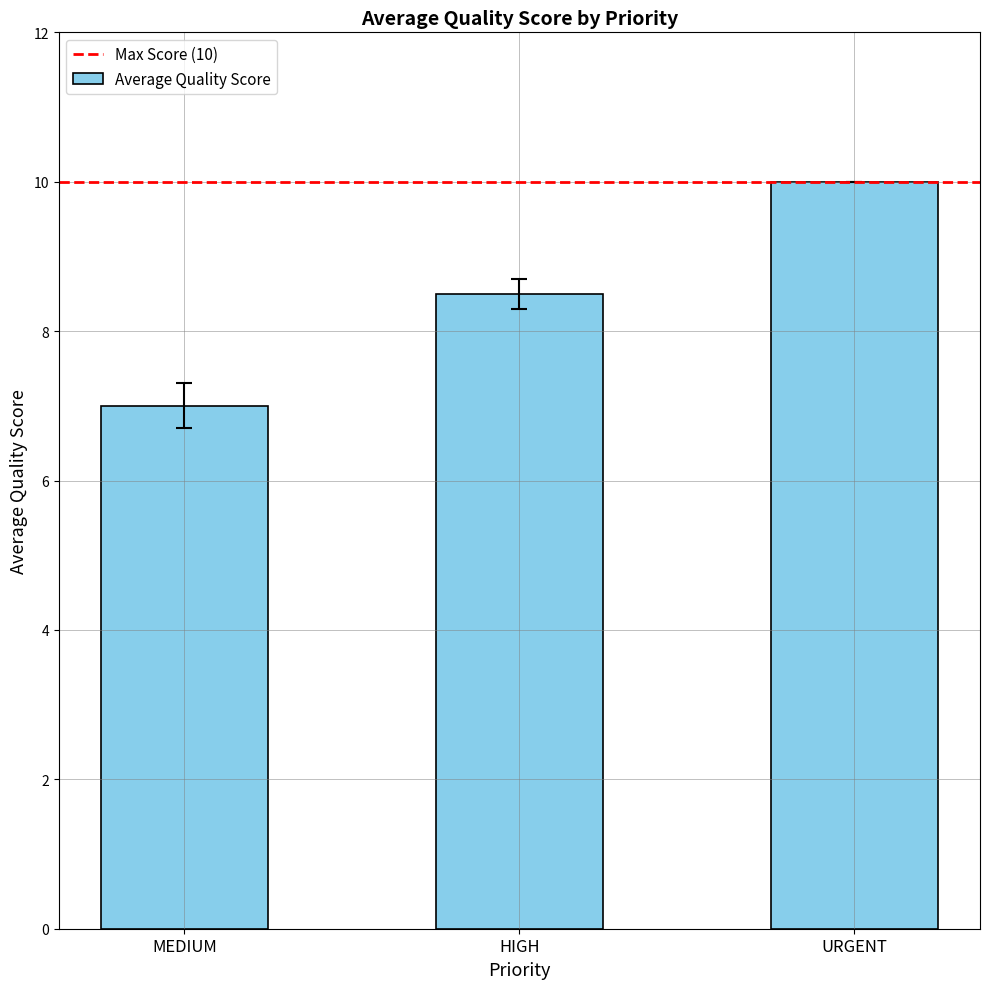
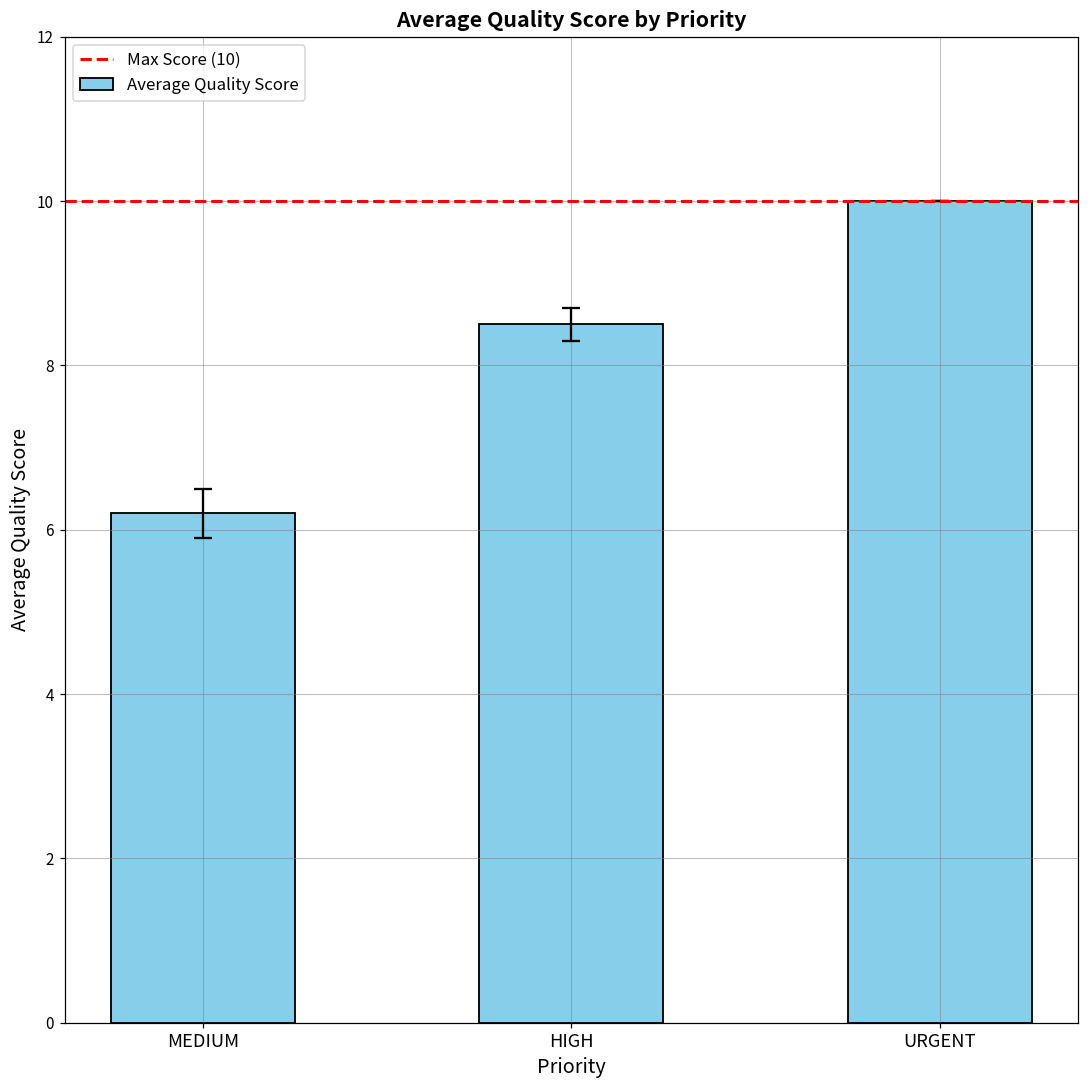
  {
    "Average Quality Score": {
-     "MEDIUM": 7.0,
+     "MEDIUM": 6.2,
      "HIGH": 8.5,
      "URGENT": 10.0
    }
  }
